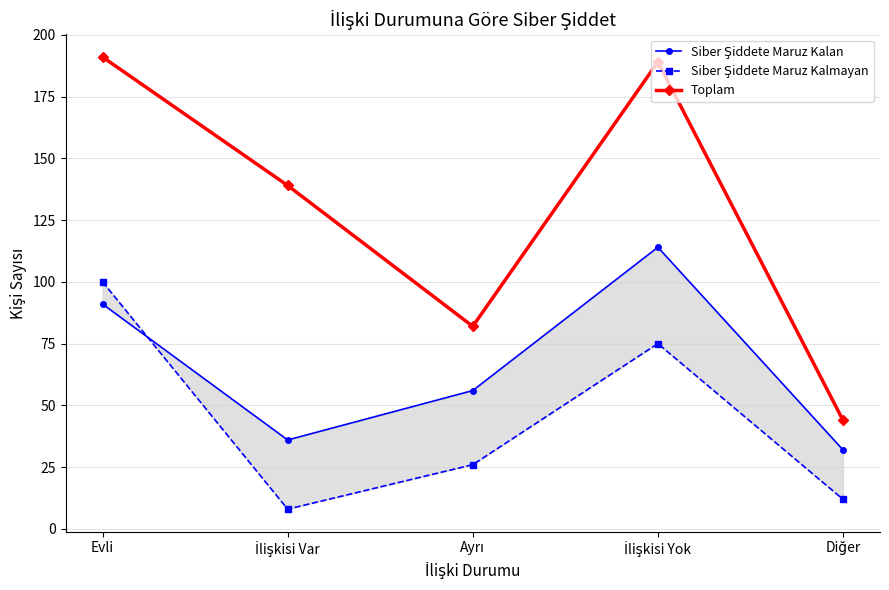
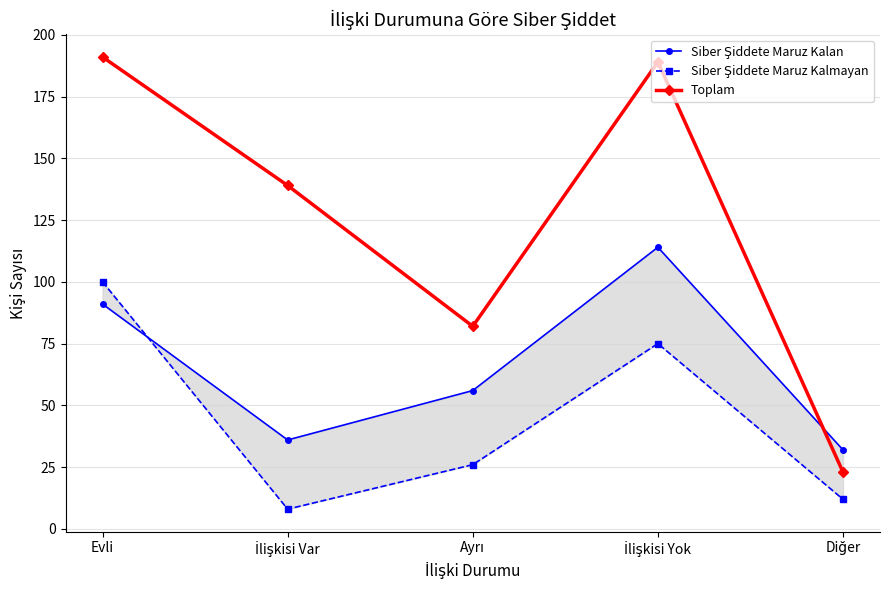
  {
    "Toplam": {
      "Evli": 191,
      "İlişkisi Var": 139,
      "Ayrı": 82,
-     "Diğer": 44
+     "Diğer": 23
    }
  }
